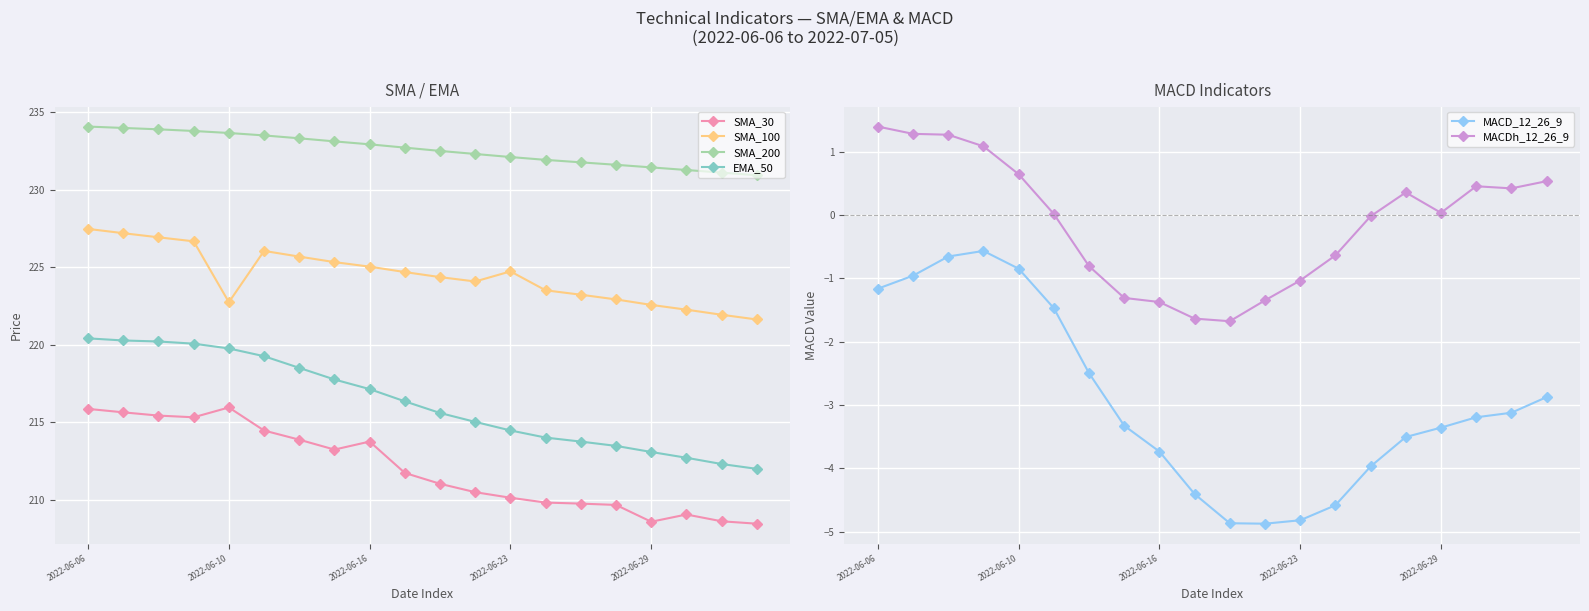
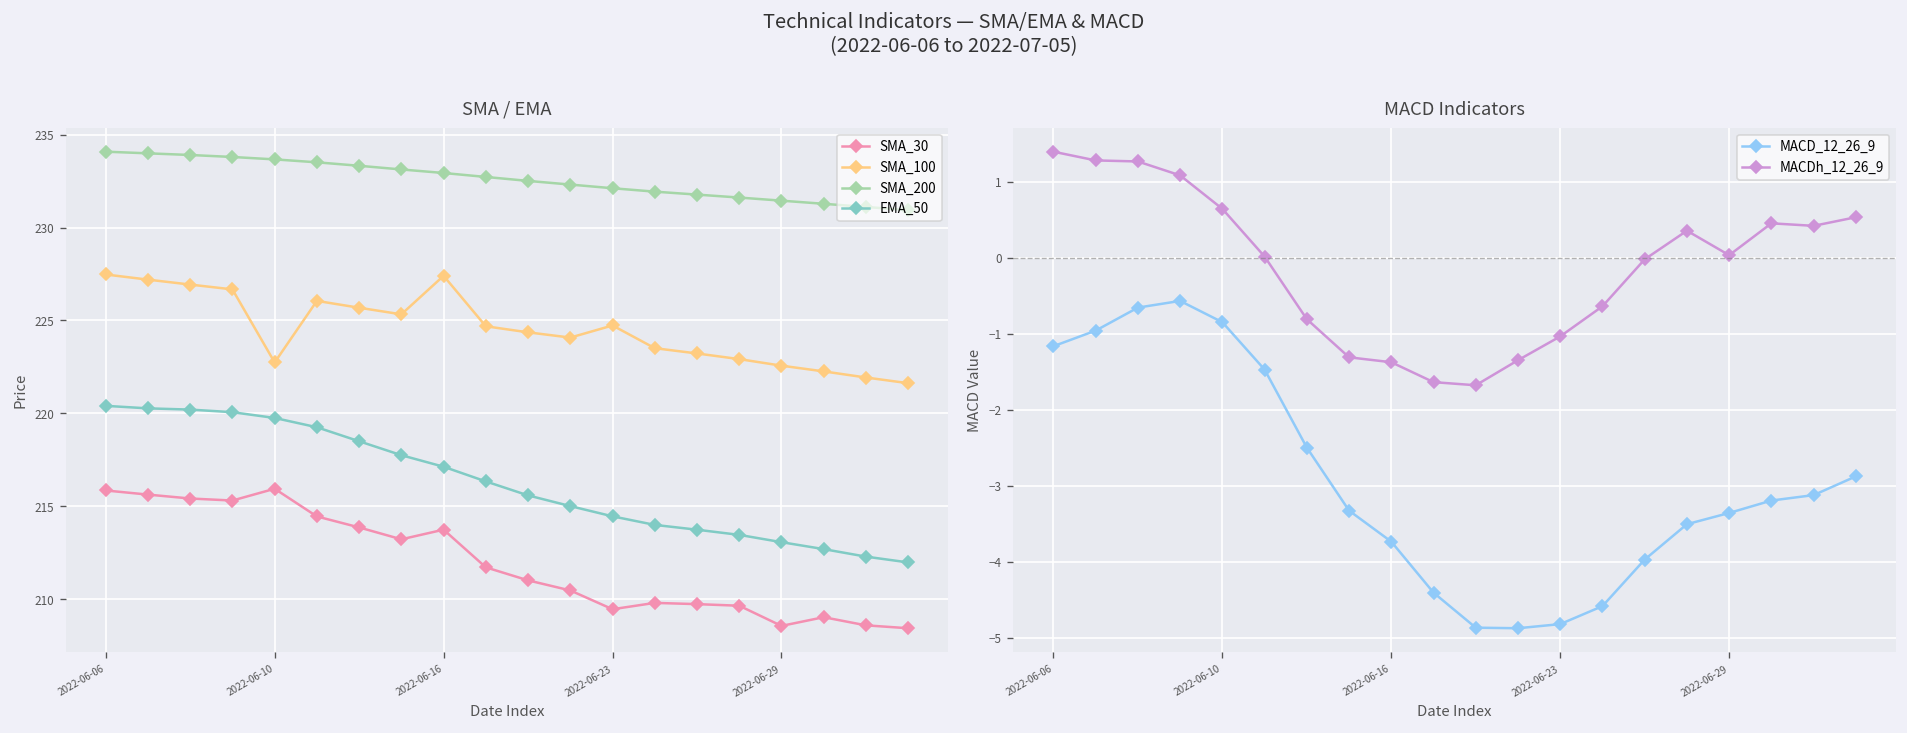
  {
    "SMA / EMA": {
      "SMA_30": {
        "2022-06-06": 215.9,
        "2022-06-10": 215.9,
        "2022-06-16": 213.7,
-       "2022-06-23": 210.1,
+       "2022-06-23": 209.5,
        "2022-06-29": 208.6
      },
      "SMA_100": {
        "2022-06-06": 227.5,
        "2022-06-10": 222.7,
-       "2022-06-16": 225.0,
+       "2022-06-16": 227.4,
        "2022-06-23": 224.7,
        "2022-06-29": 222.6
      }
    },
    "MACD Indicators": {
      "MACD_12_26_9": {
        "2022-06-06": -1.2,
        "2022-06-10": -0.8,
        "2022-06-16": -3.7,
        "2022-06-23": -4.8,
        "2022-06-29": -3.4
      },
      "MACDh_12_26_9": {
        "2022-06-06": 1.4,
        "2022-06-10": 0.6,
        "2022-06-16": -1.4,
        "2022-06-23": -1.0,
        "2022-06-29": 0.0
      }
    }
  }
